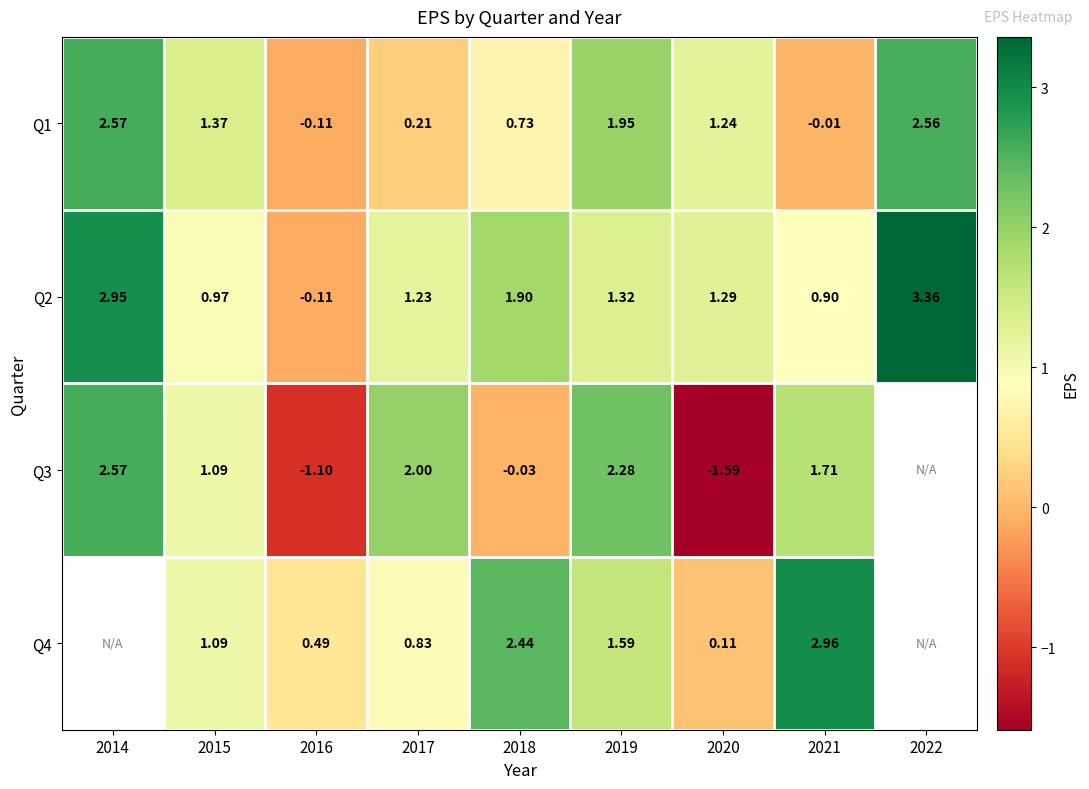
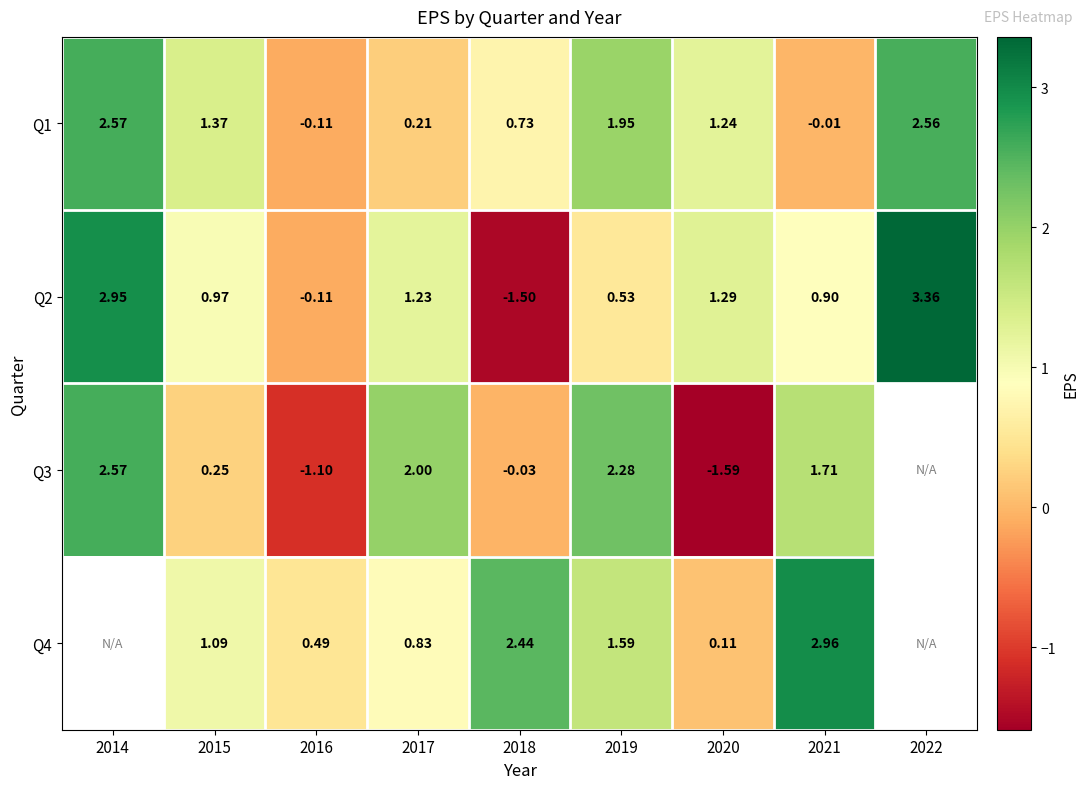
  {
    "Q1": {
      "2014": 2.57,
      "2015": 1.37,
      "2016": -0.11,
      "2017": 0.21,
      "2018": 0.73,
      "2019": 1.95,
      "2020": 1.24,
      "2021": -0.01,
      "2022": 2.56
    },
    "Q2": {
      "2014": 2.95,
      "2015": 0.97,
      "2016": -0.11,
      "2017": 1.23,
-     "2018": 1.90,
-     "2019": 1.32,
+     "2018": -1.50,
+     "2019": 0.53,
      "2020": 1.29,
      "2021": 0.90,
      "2022": 3.36
    },
    "Q3": {
      "2014": 2.57,
-     "2015": 1.09,
+     "2015": 0.25,
      "2016": -1.10,
      "2017": 2.00,
      "2018": -0.03,
      "2019": 2.28,
      "2020": -1.59,
      "2021": 1.71
    },
    "Q4": {
      "2015": 1.09,
      "2016": 0.49,
      "2017": 0.83,
      "2018": 2.44,
      "2019": 1.59,
      "2020": 0.11,
      "2021": 2.96
    }
  }
